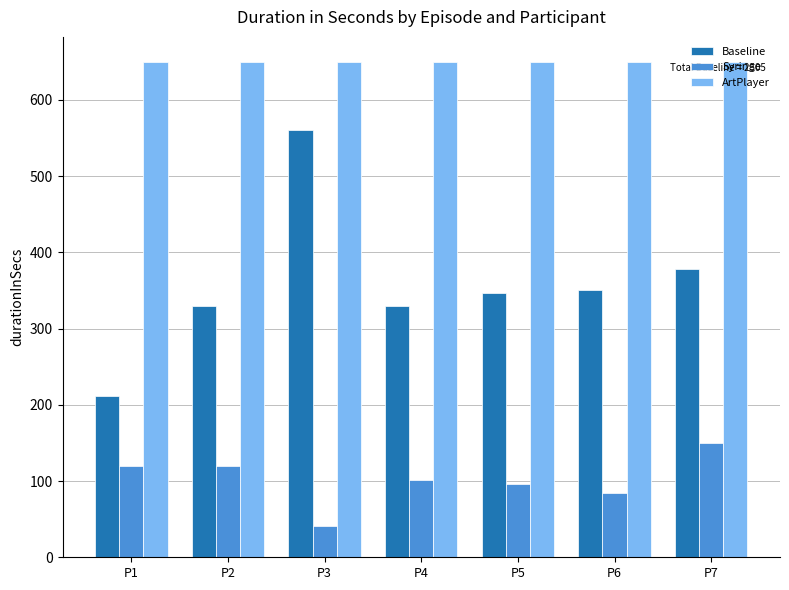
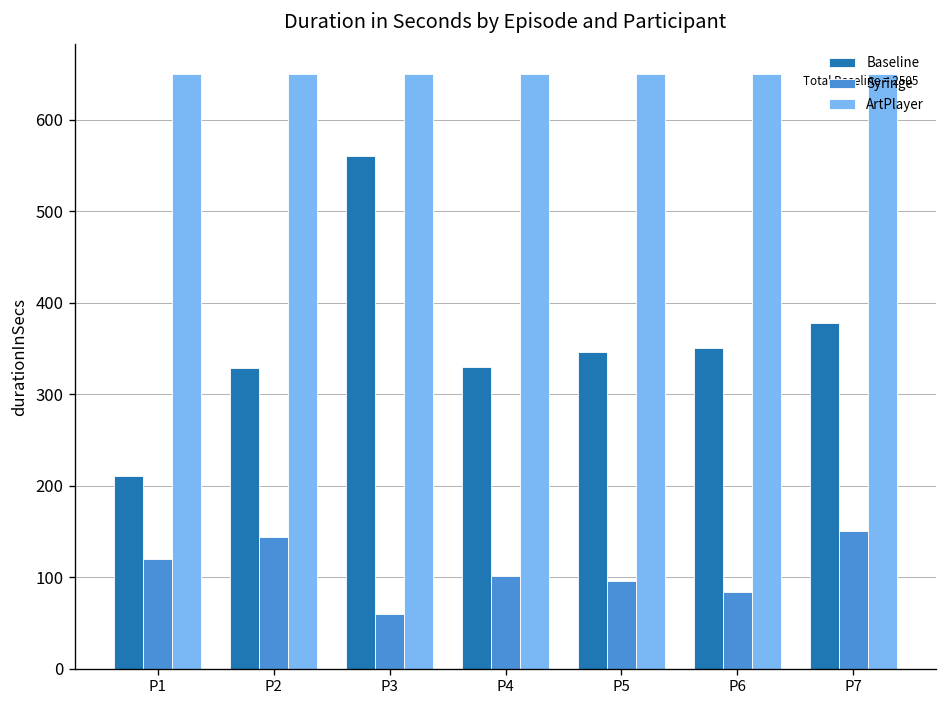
  {
    "Baseline": {
      "P1": 210,
      "P2": 330,
      "P3": 560,
      "P4": 330,
      "P5": 350,
      "P6": 350,
      "P7": 380
    },
    "Syringe": {
      "P1": 120,
-     "P2": 120,
-     "P3": 40,
+     "P2": 140,
+     "P3": 60,
      "P4": 100,
      "P5": 100,
      "P6": 80,
      "P7": 150
    },
    "ArtPlayer": {
      "P1": 650,
      "P2": 650,
      "P3": 650,
      "P4": 650,
      "P5": 650,
      "P6": 650
    }
  }
